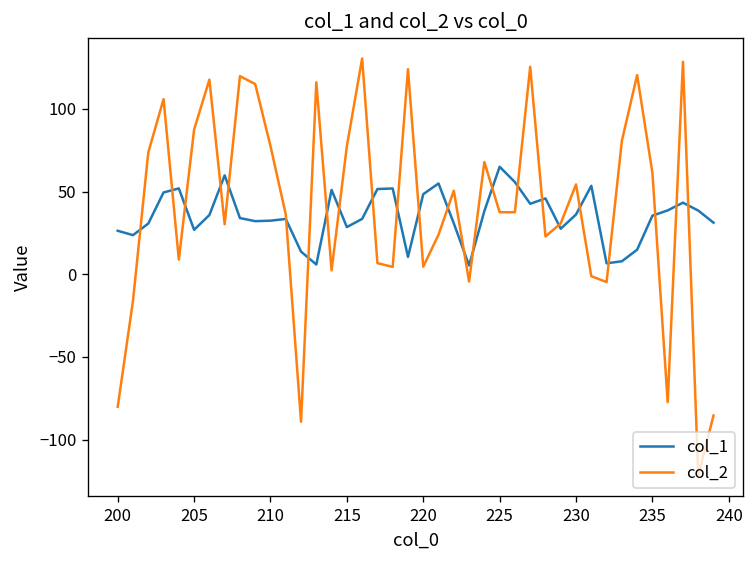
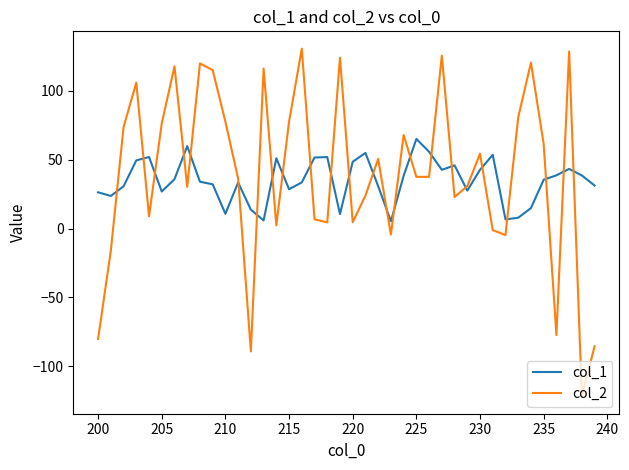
  {
    "col_1": {
      "200": 26,
      "205": 27,
-     "210": 32,
+     "210": 11,
      "215": 29,
      "220": 48,
      "225": 65,
-     "230": 36,
+     "230": 43,
      "235": 35
    },
    "col_2": {
      "200": -80,
-     "205": 88,
+     "205": 76,
      "210": 78,
      "215": 78,
      "220": 5,
      "225": 38,
      "230": 54,
      "235": 61
    }
  }
